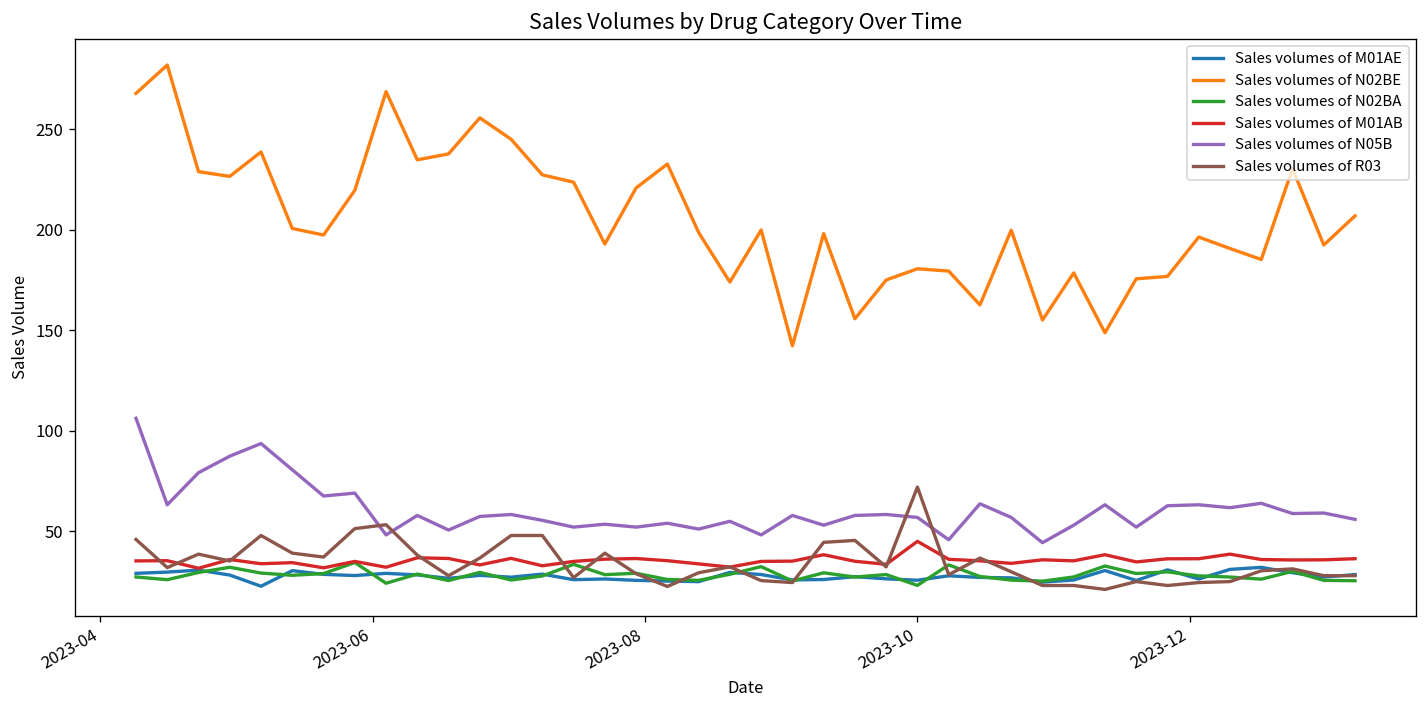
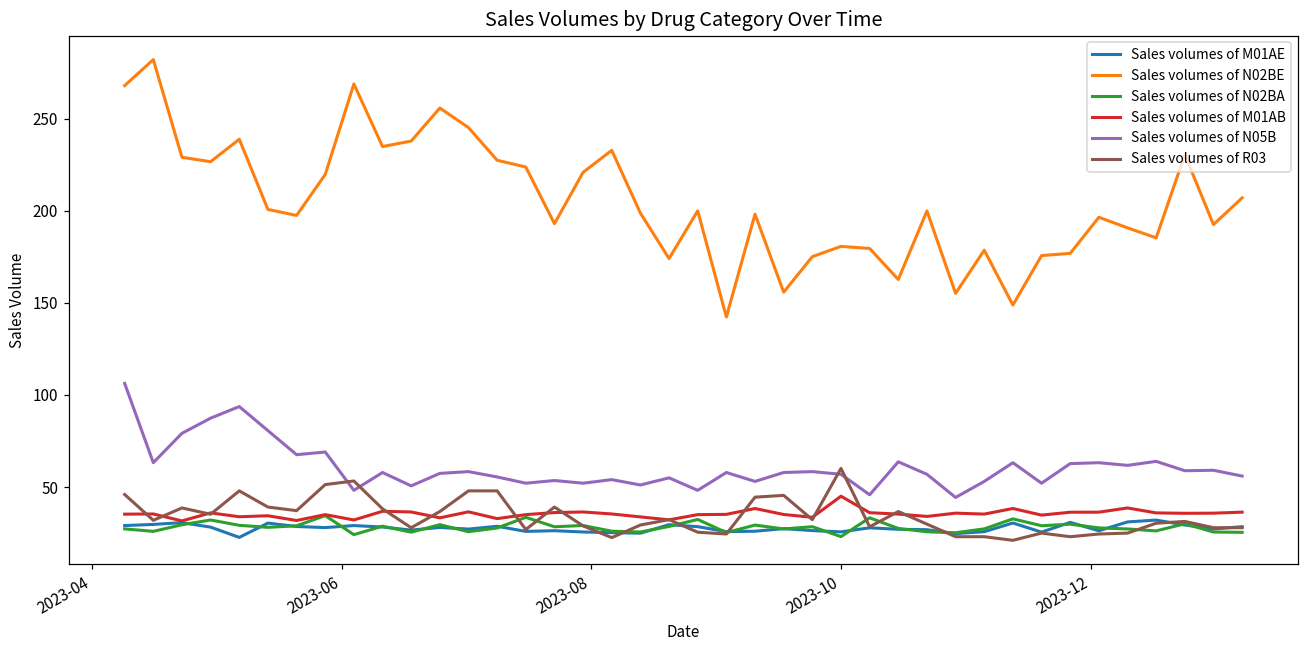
  {
    "Sales volumes of M01AE": {
      "2023-10": 26
    },
    "Sales volumes of N02BE": {
      "2023-10": 181
    },
    "Sales volumes of N02BA": {
      "2023-10": 23
    },
    "Sales volumes of M01AB": {
      "2023-10": 45
    },
    "Sales volumes of N05B": {
      "2023-10": 57
    },
    "Sales volumes of R03": {
-     "2023-10": 72
+     "2023-10": 60
    }
  }
